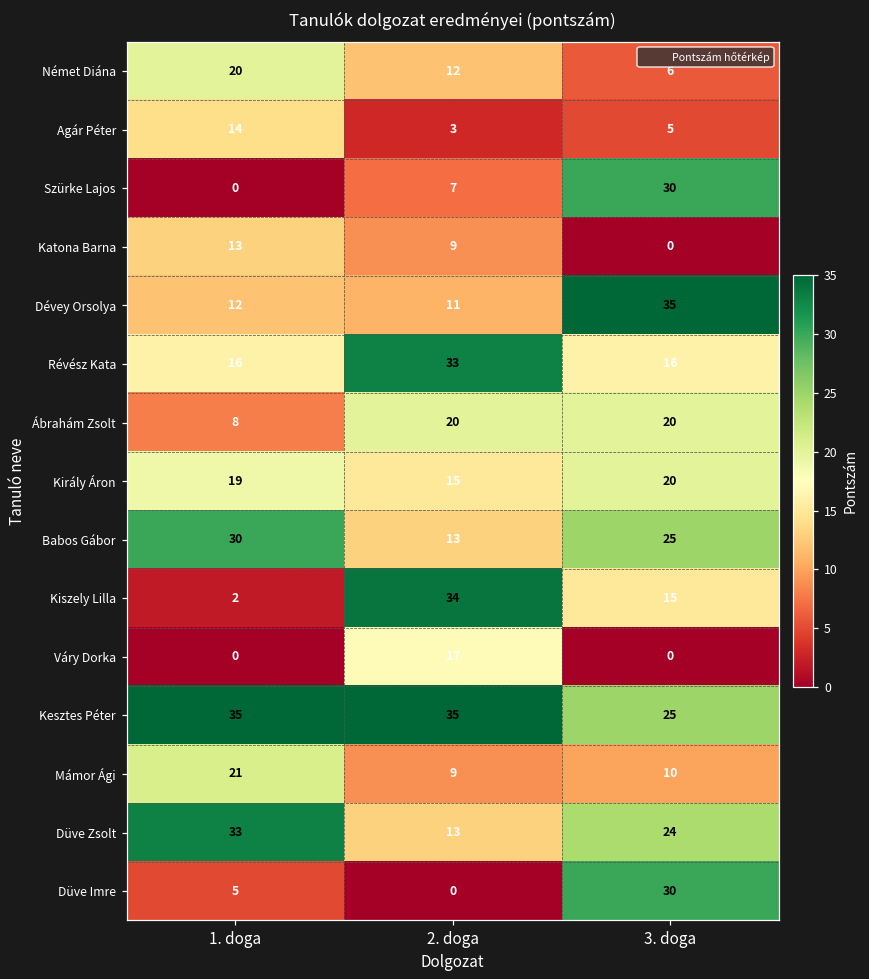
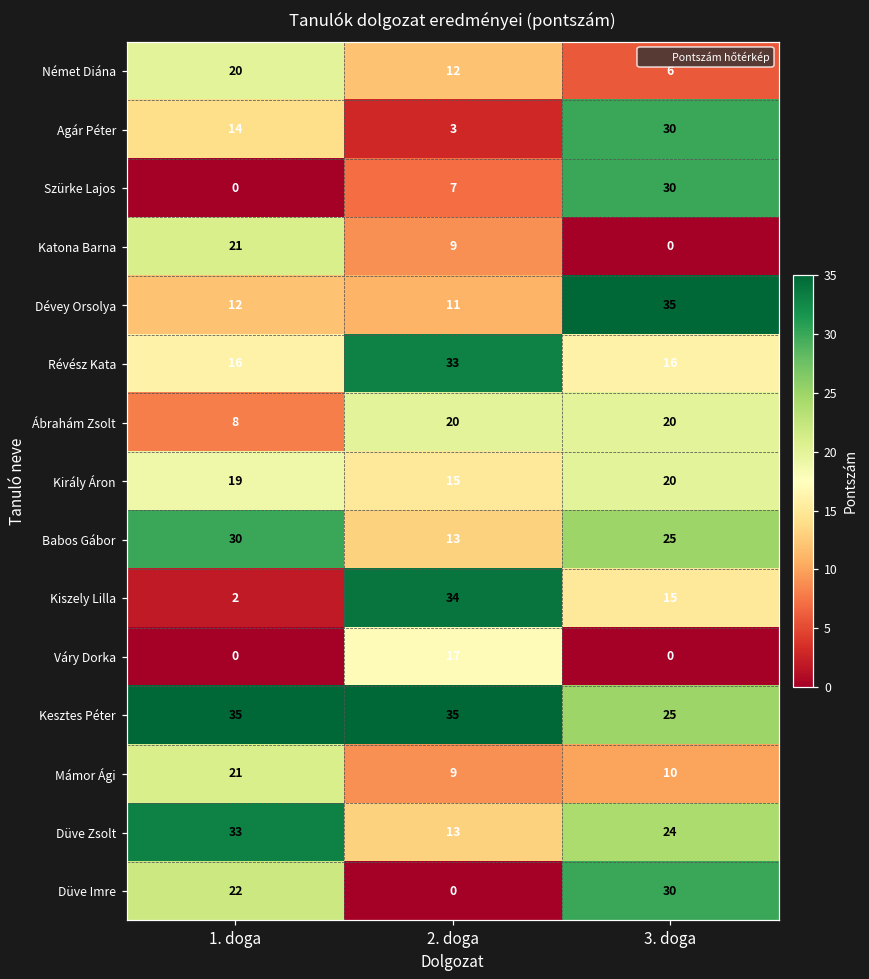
  {
    "Német Diána": {
      "1. doga": 20,
      "2. doga": 12
    },
    "Agár Péter": {
      "1. doga": 14,
      "2. doga": 3,
-     "3. doga": 5
+     "3. doga": 30
    },
    "Szürke Lajos": {
      "1. doga": 0,
      "2. doga": 7,
      "3. doga": 30
    },
    "Katona Barna": {
-     "1. doga": 13,
+     "1. doga": 21,
      "2. doga": 9,
      "3. doga": 0
    },
    "Dévey Orsolya": {
      "1. doga": 12,
      "2. doga": 11,
      "3. doga": 35
    },
    "Révész Kata": {
      "1. doga": 16,
      "2. doga": 33,
      "3. doga": 16
    },
    "Ábrahám Zsolt": {
      "1. doga": 8,
      "2. doga": 20,
      "3. doga": 20
    },
    "Király Áron": {
      "1. doga": 19,
      "2. doga": 15,
      "3. doga": 20
    },
    "Babos Gábor": {
      "1. doga": 30,
      "2. doga": 13,
      "3. doga": 25
    },
    "Kiszely Lilla": {
      "1. doga": 2,
      "2. doga": 34,
      "3. doga": 15
    },
    "Váry Dorka": {
      "1. doga": 0,
      "2. doga": 17,
      "3. doga": 0
    },
    "Kesztes Péter": {
      "1. doga": 35,
      "2. doga": 35,
      "3. doga": 25
    },
    "Mámor Ági": {
      "1. doga": 21,
      "2. doga": 9,
      "3. doga": 10
    },
    "Düve Zsolt": {
      "1. doga": 33,
      "2. doga": 13,
      "3. doga": 24
    },
    "Düve Imre": {
-     "1. doga": 5,
+     "1. doga": 22,
      "2. doga": 0,
      "3. doga": 30
    }
  }
